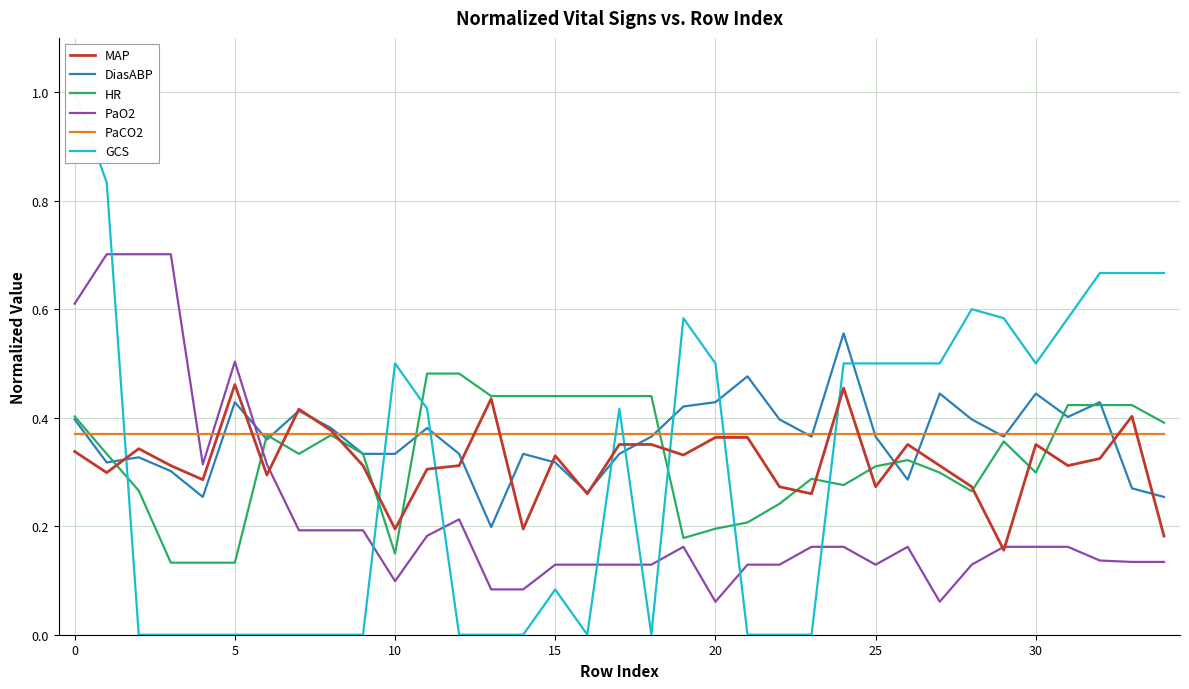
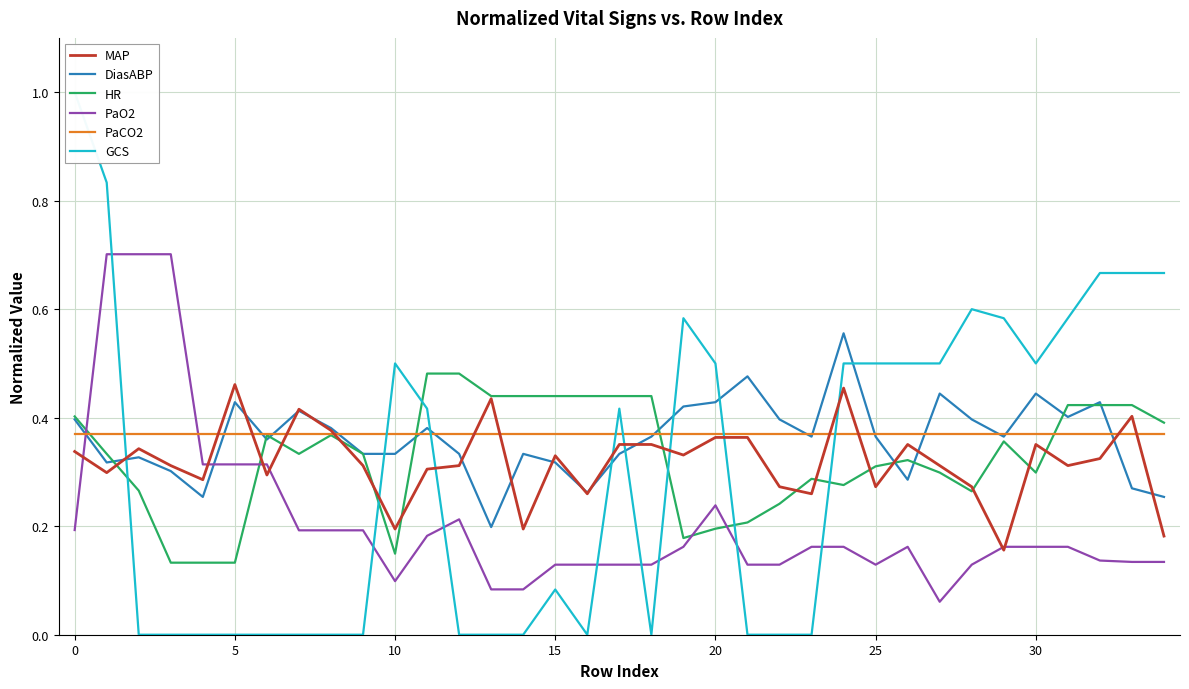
  {
    "MAP": {
      "0": 0.34,
      "5": 0.46,
      "10": 0.19,
      "15": 0.33,
      "20": 0.36,
      "25": 0.27,
      "30": 0.35
    },
    "DiasABP": {
      "0": 0.40,
      "5": 0.43,
      "10": 0.33,
      "15": 0.32,
      "20": 0.43,
      "25": 0.37,
      "30": 0.44
    },
    "HR": {
      "0": 0.40,
      "5": 0.13,
      "10": 0.15,
      "15": 0.44,
      "20": 0.20,
      "25": 0.31,
      "30": 0.30
    },
    "PaO2": {
-     "0": 0.61,
-     "5": 0.50,
+     "0": 0.19,
+     "5": 0.31,
      "10": 0.10,
      "15": 0.13,
-     "20": 0.06,
+     "20": 0.24,
      "25": 0.13,
      "30": 0.16
    },
    "PaCO2": {
      "0": 0.37,
      "5": 0.37,
      "10": 0.37,
      "15": 0.37,
      "20": 0.37,
      "25": 0.37,
      "30": 0.37
    },
    "GCS": {
      "5": 0.00,
      "10": 0.50,
      "15": 0.08,
      "20": 0.50,
      "25": 0.50,
      "30": 0.50
    }
  }
